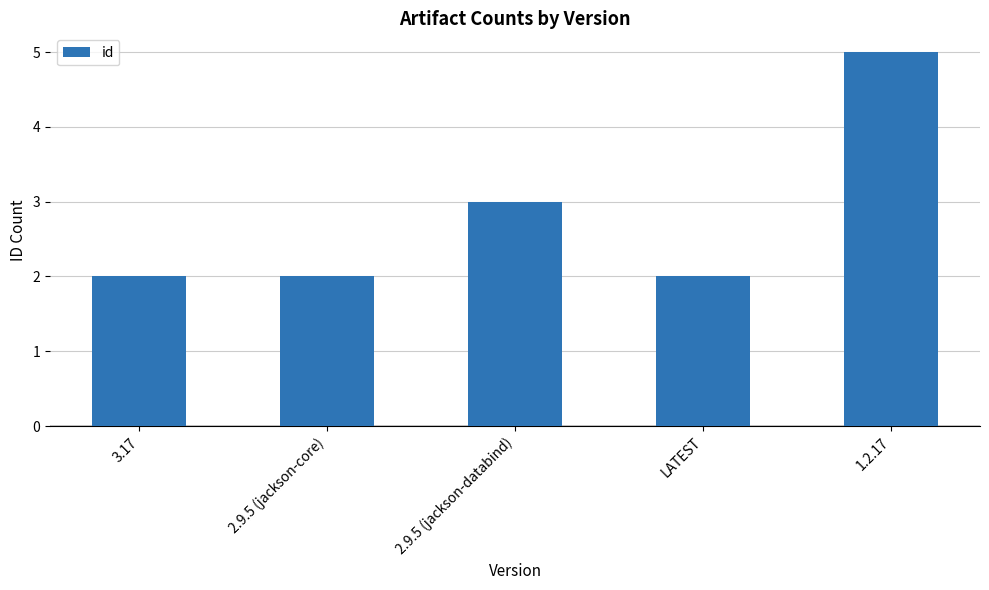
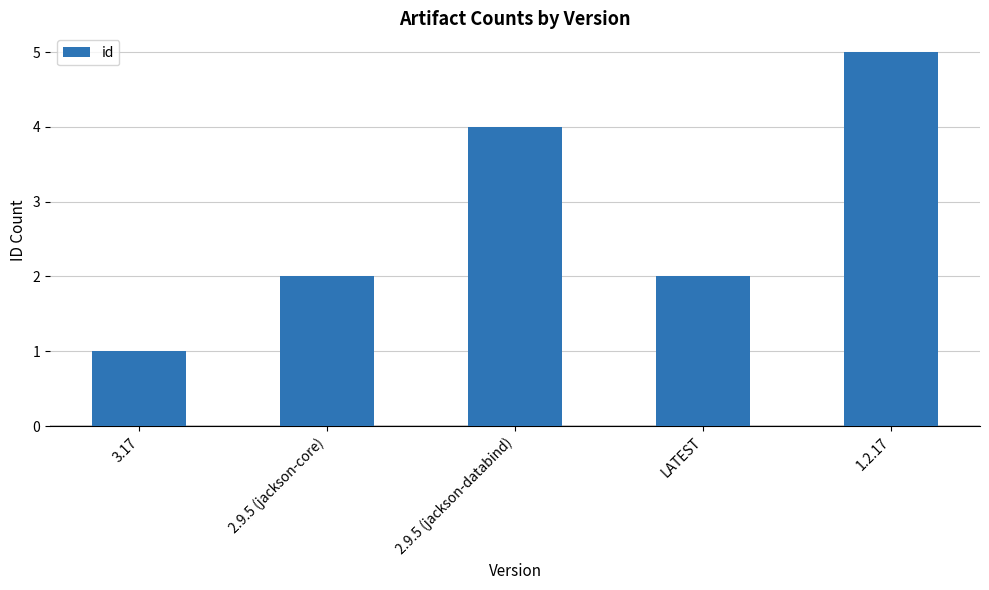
  {
-   "3.17": 2,
+   "3.17": 1,
    "2.9.5 (jackson-core)": 2,
-   "2.9.5 (jackson-databind)": 3,
+   "2.9.5 (jackson-databind)": 4,
    "LATEST": 2,
    "1.2.17": 5
  }
